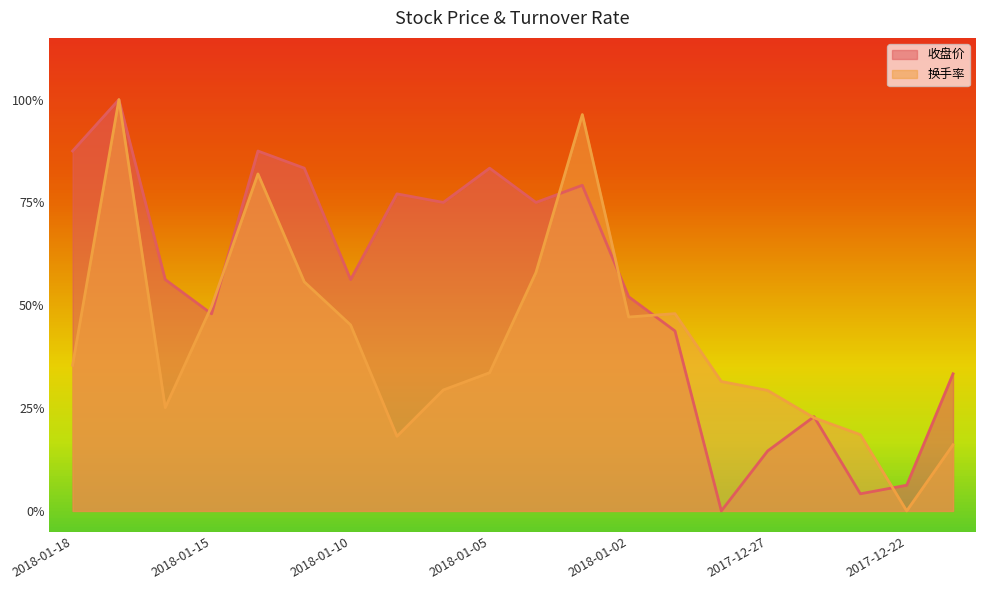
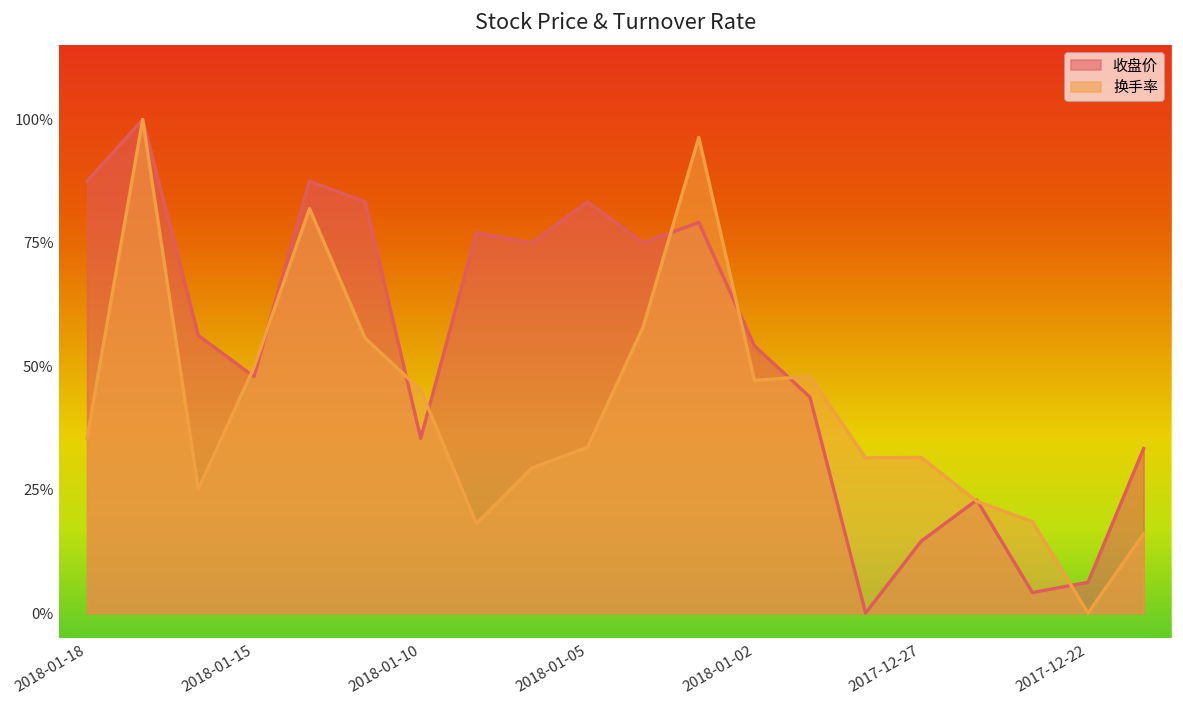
  {
    "收盘价": {
      "2018-01-18": "88%",
      "2018-01-15": "48%",
-     "2018-01-10": "56%",
+     "2018-01-10": "35%",
      "2018-01-05": "83%",
-     "2018-01-02": "52%",
+     "2018-01-02": "54%",
      "2017-12-27": "15%",
      "2017-12-22": "6%"
    },
    "换手率": {
      "2018-01-18": "35%",
      "2018-01-15": "50%",
      "2018-01-10": "45%",
      "2018-01-05": "34%",
      "2018-01-02": "47%",
-     "2017-12-27": "29%",
+     "2017-12-27": "32%",
      "2017-12-22": "0%"
    }
  }
